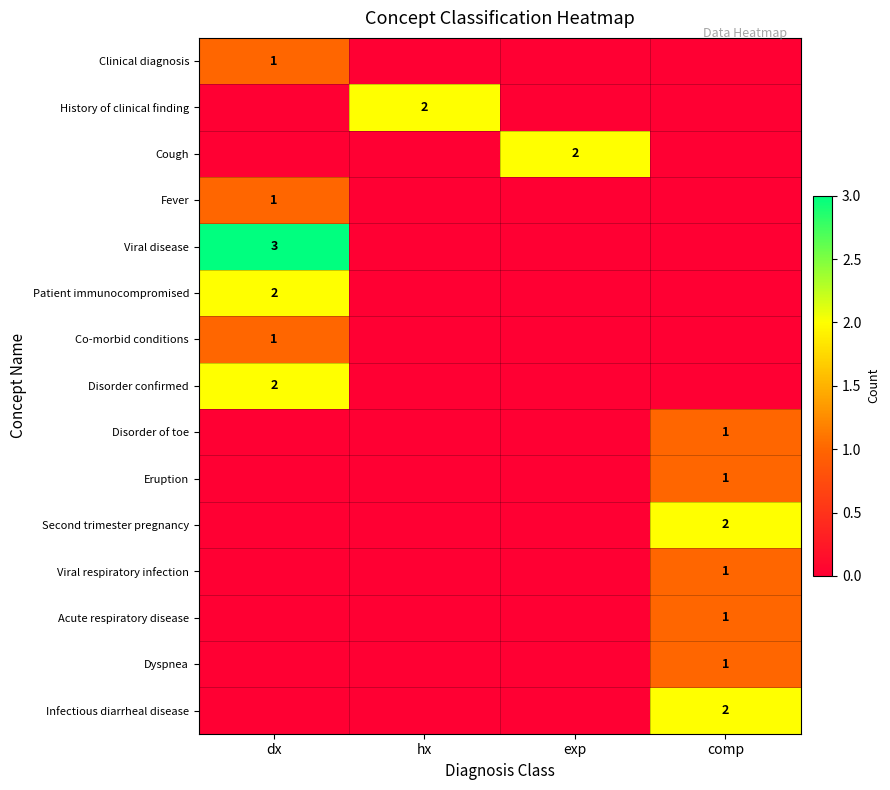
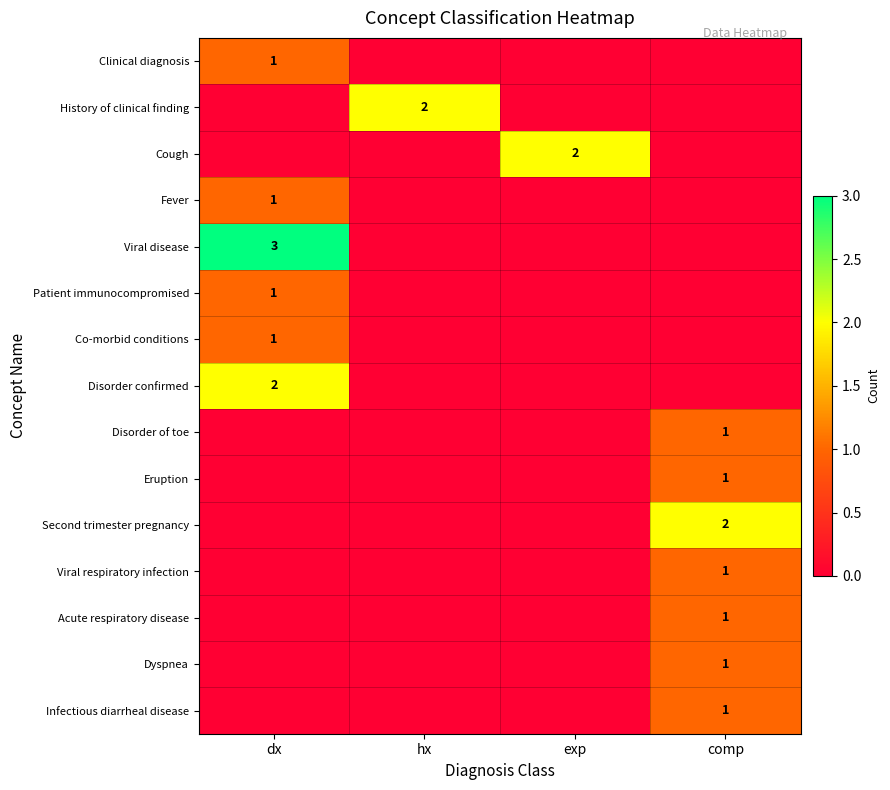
  {
    "Clinical diagnosis": {
      "dx": 1
    },
    "History of clinical finding": {
      "hx": 2
    },
    "Cough": {
      "exp": 2
    },
    "Fever": {
      "dx": 1
    },
    "Viral disease": {
      "dx": 3
    },
    "Patient immunocompromised": {
-     "dx": 2
+     "dx": 1
    },
    "Co-morbid conditions": {
      "dx": 1
    },
    "Disorder confirmed": {
      "dx": 2
    },
    "Disorder of toe": {
      "comp": 1
    },
    "Eruption": {
      "comp": 1
    },
    "Second trimester pregnancy": {
      "comp": 2
    },
    "Viral respiratory infection": {
      "comp": 1
    },
    "Acute respiratory disease": {
      "comp": 1
    },
    "Dyspnea": {
      "comp": 1
    },
    "Infectious diarrheal disease": {
-     "comp": 2
+     "comp": 1
    }
  }
